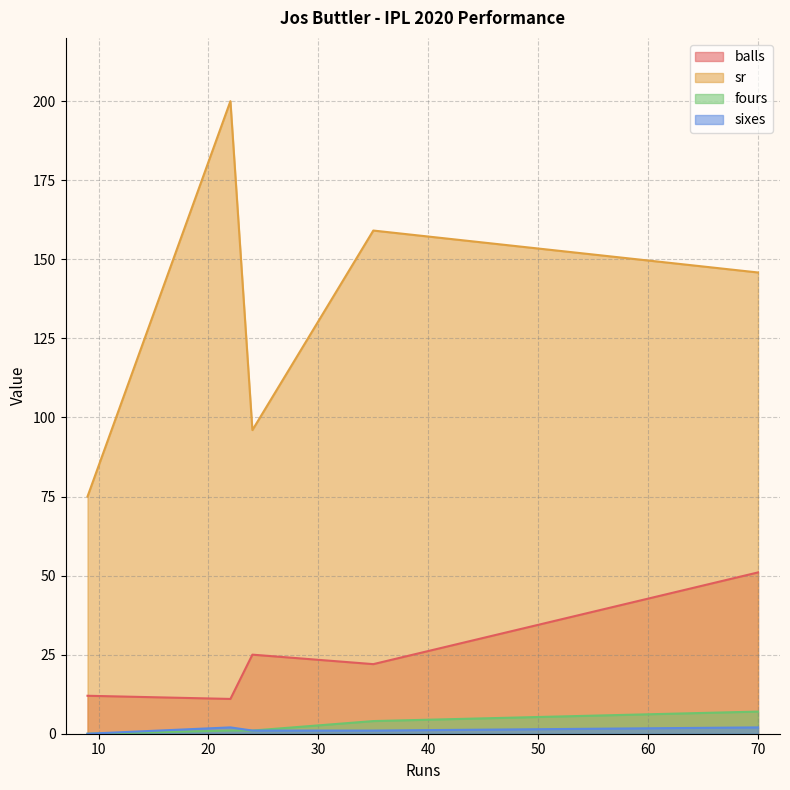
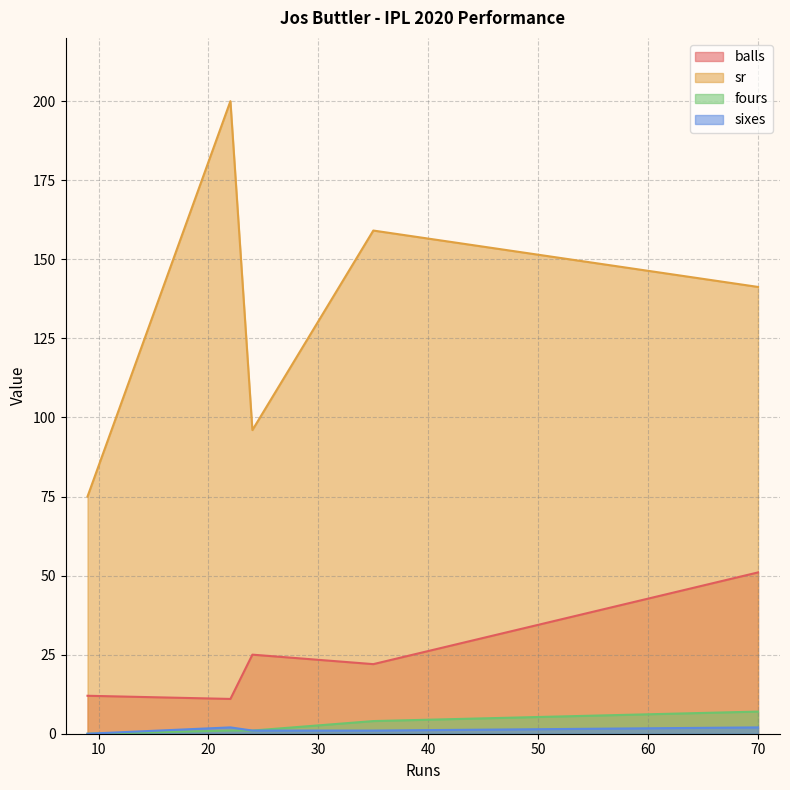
  {
    "balls": {
      "70": 51
    },
    "sr": {
-     "70": 146
+     "70": 141
    },
    "fours": {
      "70": 7
    },
    "sixes": {
      "70": 2
    }
  }
